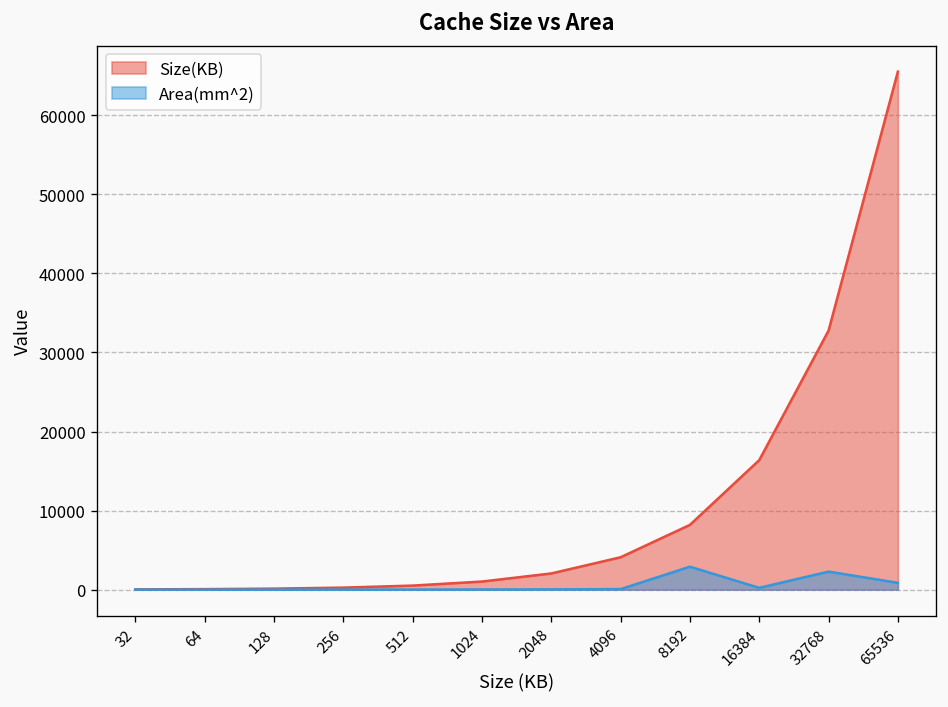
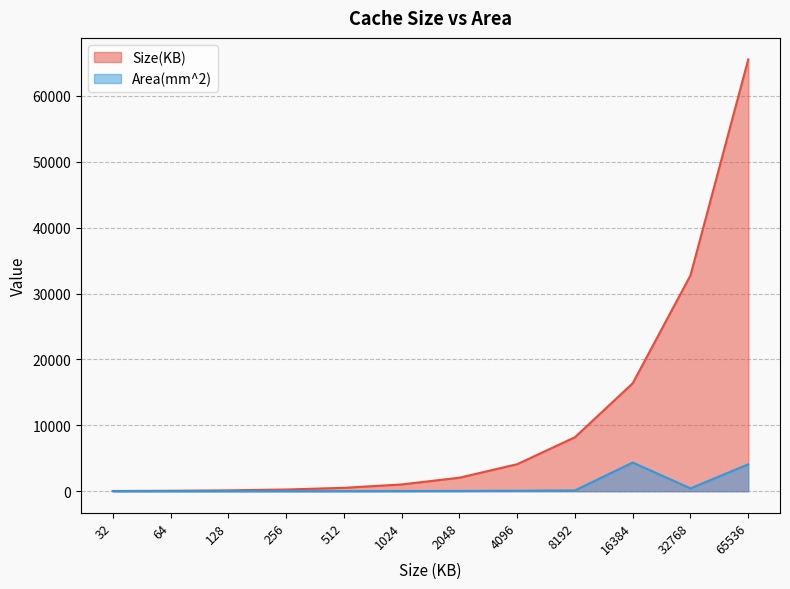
  {
    "Size(KB)": {
      "512": 1000,
      "1024": 1000,
      "2048": 2000,
      "4096": 4000,
      "8192": 8000,
      "16384": 16000,
      "32768": 33000,
      "65536": 66000
    },
    "Area(mm^2)": {
      "512": 0,
      "1024": 0,
      "2048": 0,
      "4096": 0,
-     "8192": 3000,
-     "16384": 0,
-     "32768": 2000,
-     "65536": 1000
+     "8192": 0,
+     "16384": 4000,
+     "32768": 0,
+     "65536": 4000
    }
  }
